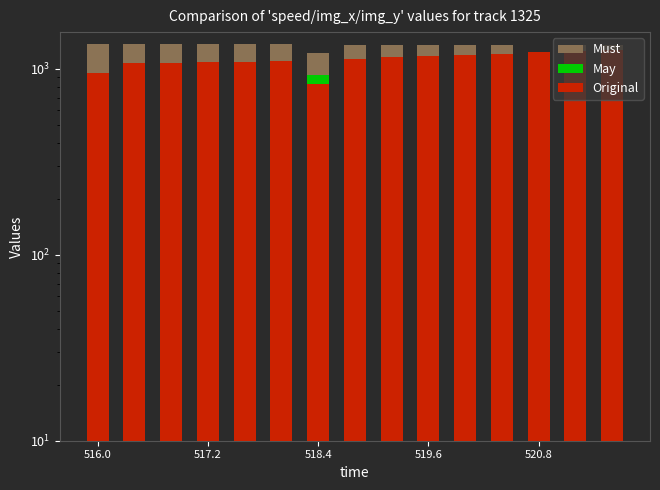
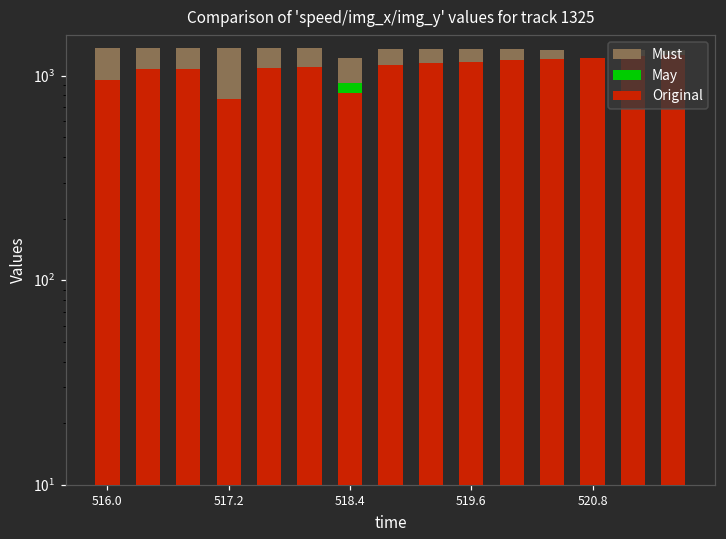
  {
    "Must": {
      "516.0": 1400,
      "517.2": 1400,
      "518.4": 1200,
      "519.6": 1300
    },
    "Original": {
-     "517.2": 1100,
+     "517.2": 770,
      "520.8": 1200
    }
  }
